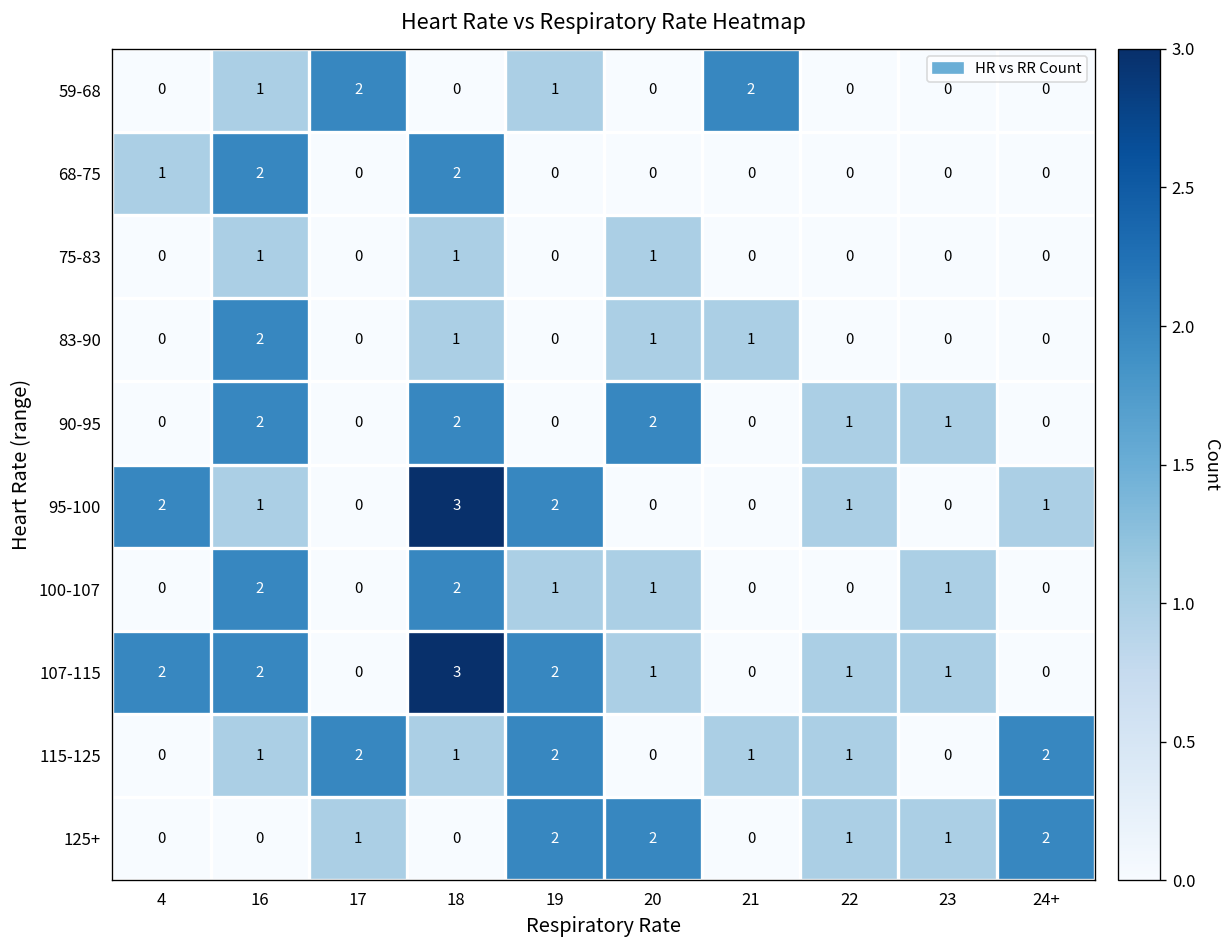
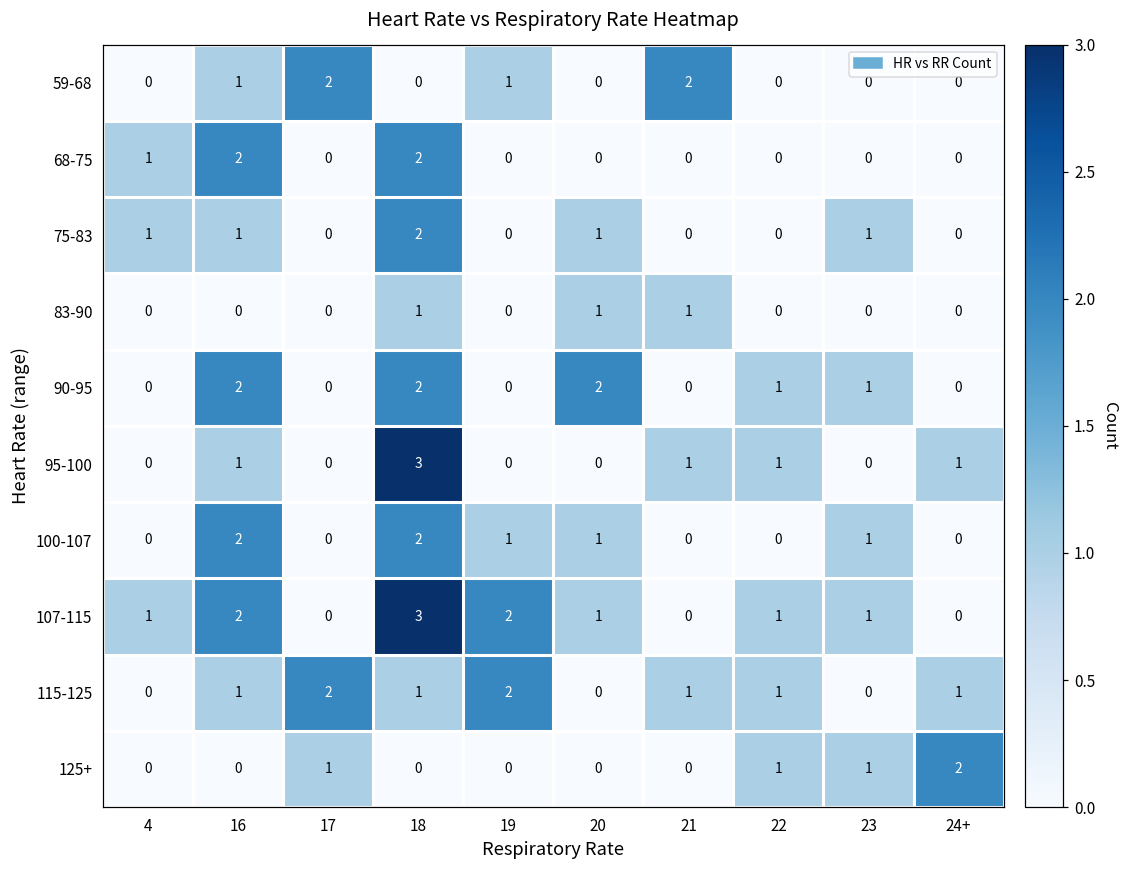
  {
    "59-68": {
      "4": 0,
      "16": 1,
      "17": 2,
      "18": 0,
      "19": 1,
      "20": 0,
      "21": 2,
      "22": 0
    },
    "68-75": {
      "4": 1,
      "16": 2,
      "17": 0,
      "18": 2,
      "19": 0,
      "20": 0,
      "21": 0,
      "22": 0,
      "23": 0,
      "24+": 0
    },
    "75-83": {
-     "4": 0,
+     "4": 1,
      "16": 1,
      "17": 0,
-     "18": 1,
+     "18": 2,
      "19": 0,
      "20": 1,
      "21": 0,
      "22": 0,
-     "23": 0,
+     "23": 1,
      "24+": 0
    },
    "83-90": {
      "4": 0,
-     "16": 2,
+     "16": 0,
      "17": 0,
      "18": 1,
      "19": 0,
      "20": 1,
      "21": 1,
      "22": 0,
      "23": 0,
      "24+": 0
    },
    "90-95": {
      "4": 0,
      "16": 2,
      "17": 0,
      "18": 2,
      "19": 0,
      "20": 2,
      "21": 0,
      "22": 1,
      "23": 1,
      "24+": 0
    },
    "95-100": {
-     "4": 2,
+     "4": 0,
      "16": 1,
      "17": 0,
      "18": 3,
-     "19": 2,
+     "19": 0,
      "20": 0,
-     "21": 0,
+     "21": 1,
      "22": 1,
      "23": 0,
      "24+": 1
    },
    "100-107": {
      "4": 0,
      "16": 2,
      "17": 0,
      "18": 2,
      "19": 1,
      "20": 1,
      "21": 0,
      "22": 0,
      "23": 1,
      "24+": 0
    },
    "107-115": {
-     "4": 2,
+     "4": 1,
      "16": 2,
      "17": 0,
      "18": 3,
      "19": 2,
      "20": 1,
      "21": 0,
      "22": 1,
      "23": 1,
      "24+": 0
    },
    "115-125": {
      "4": 0,
      "16": 1,
      "17": 2,
      "18": 1,
      "19": 2,
      "20": 0,
      "21": 1,
      "22": 1,
      "23": 0,
-     "24+": 2
+     "24+": 1
    },
    "125+": {
      "4": 0,
      "16": 0,
      "17": 1,
      "18": 0,
-     "19": 2,
-     "20": 2,
+     "19": 0,
+     "20": 0,
      "21": 0,
      "22": 1,
      "23": 1,
      "24+": 2
    }
  }
